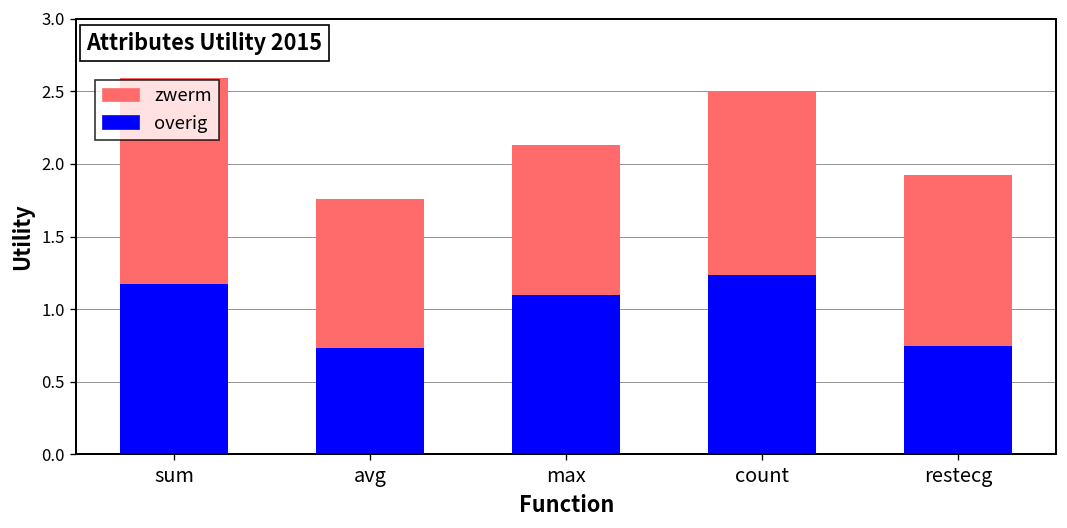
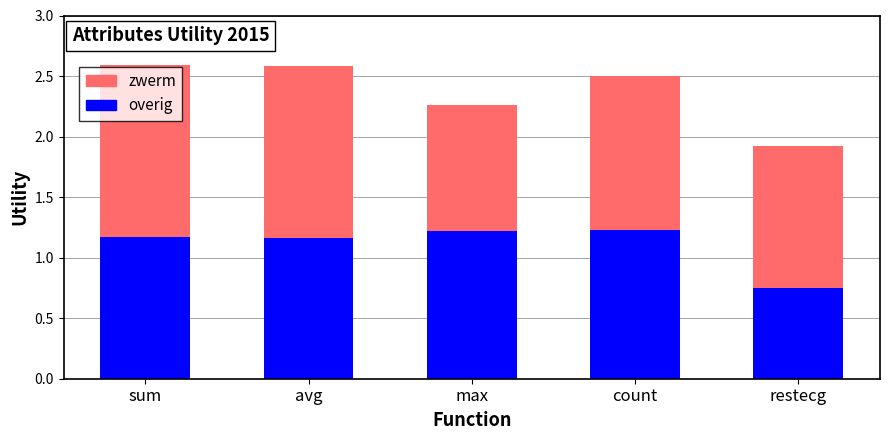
  {
    "overig": {
      "sum": 1.17,
-     "avg": 0.73,
-     "max": 1.09,
+     "avg": 1.16,
+     "max": 1.22,
      "count": 1.23,
      "restecg": 0.75
    },
    "zwerm": {
-     "avg": 1.03,
+     "avg": 1.41,
      "max": 1.04,
      "count": 1.27,
      "restecg": 1.18
    }
  }
